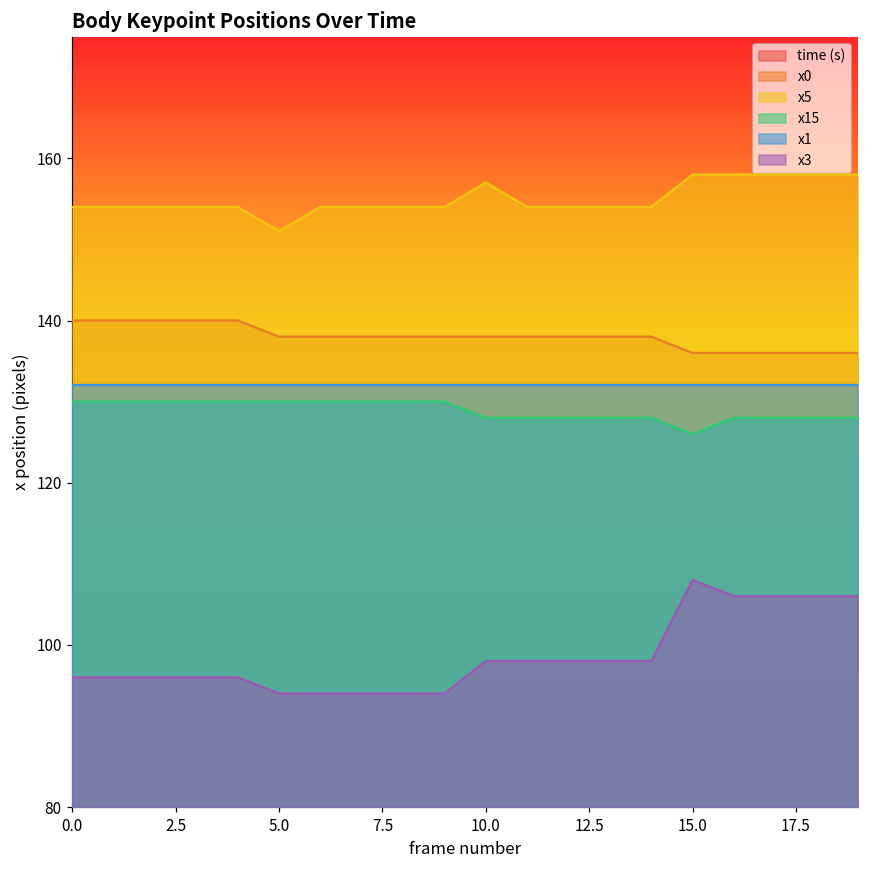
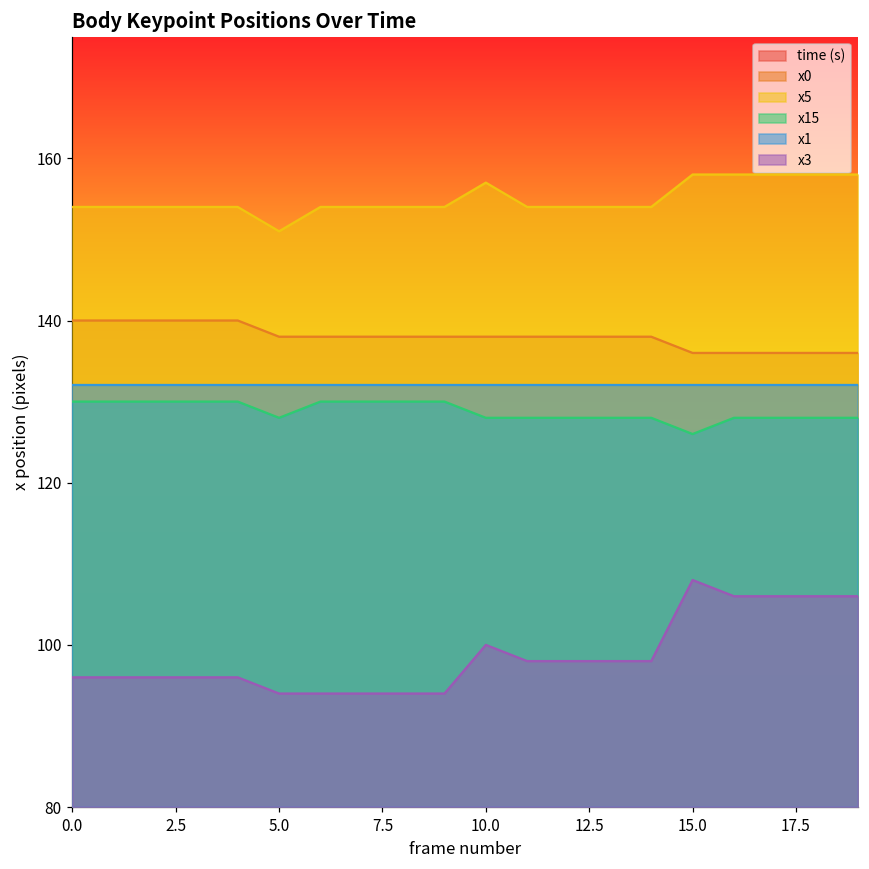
  {
    "x5": {
      "0.0": 154,
      "5.0": 151,
      "10.0": 157,
      "15.0": 158
    },
    "x15": {
      "0.0": 130,
-     "5.0": 130,
+     "5.0": 128,
      "10.0": 128,
      "15.0": 126
    },
    "x1": {
      "0.0": 132,
      "5.0": 132,
      "10.0": 132,
      "15.0": 132
    },
    "x3": {
      "0.0": 96,
      "5.0": 94,
-     "10.0": 98,
+     "10.0": 100,
      "15.0": 108
    }
  }
